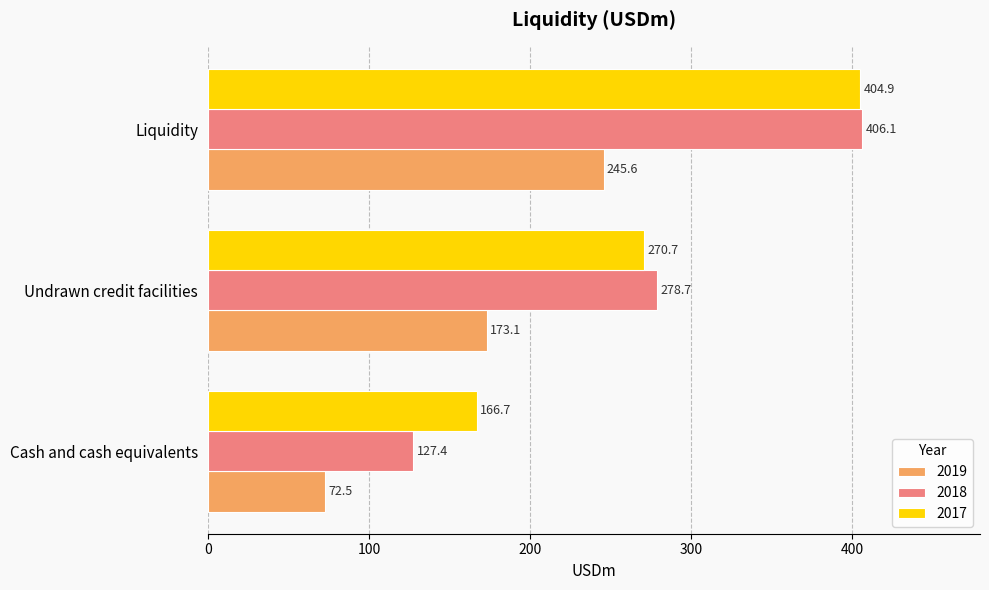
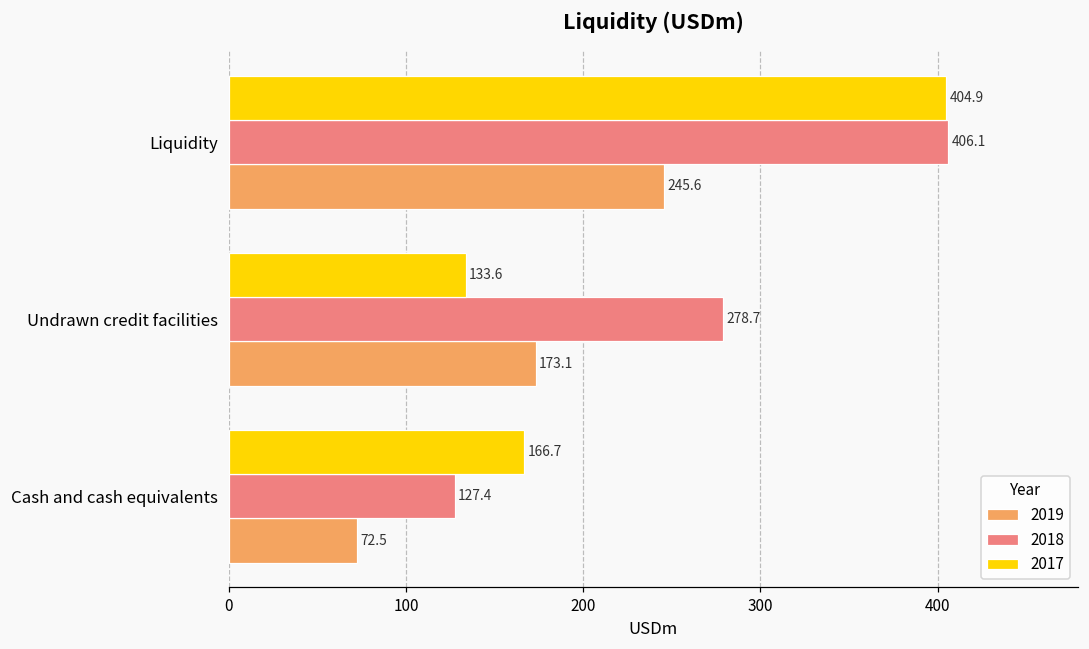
  {
    "2017": {
      "Liquidity": 404.9,
-     "Undrawn credit facilities": 270.7,
+     "Undrawn credit facilities": 133.6,
      "Cash and cash equivalents": 166.7
    }
  }
